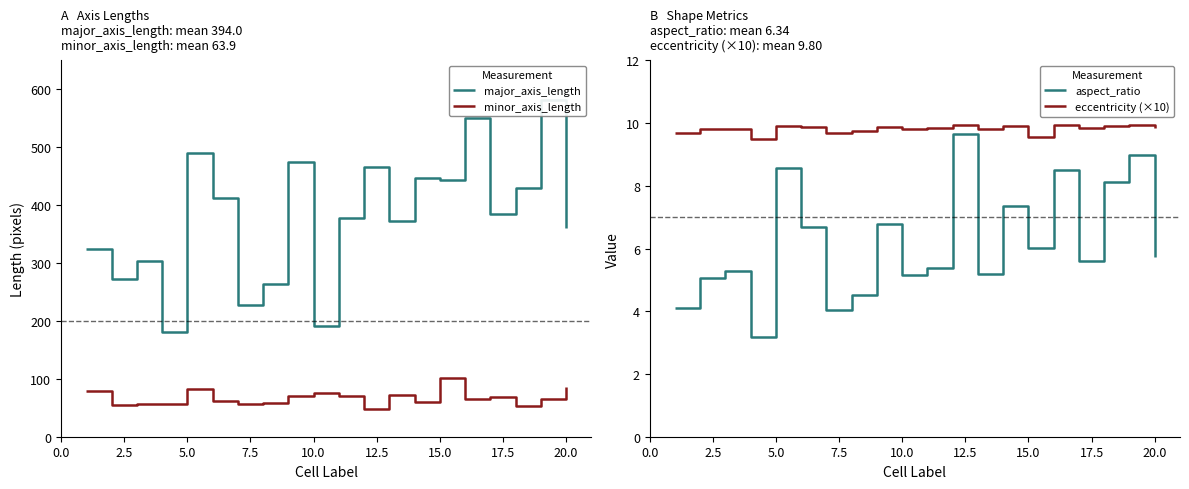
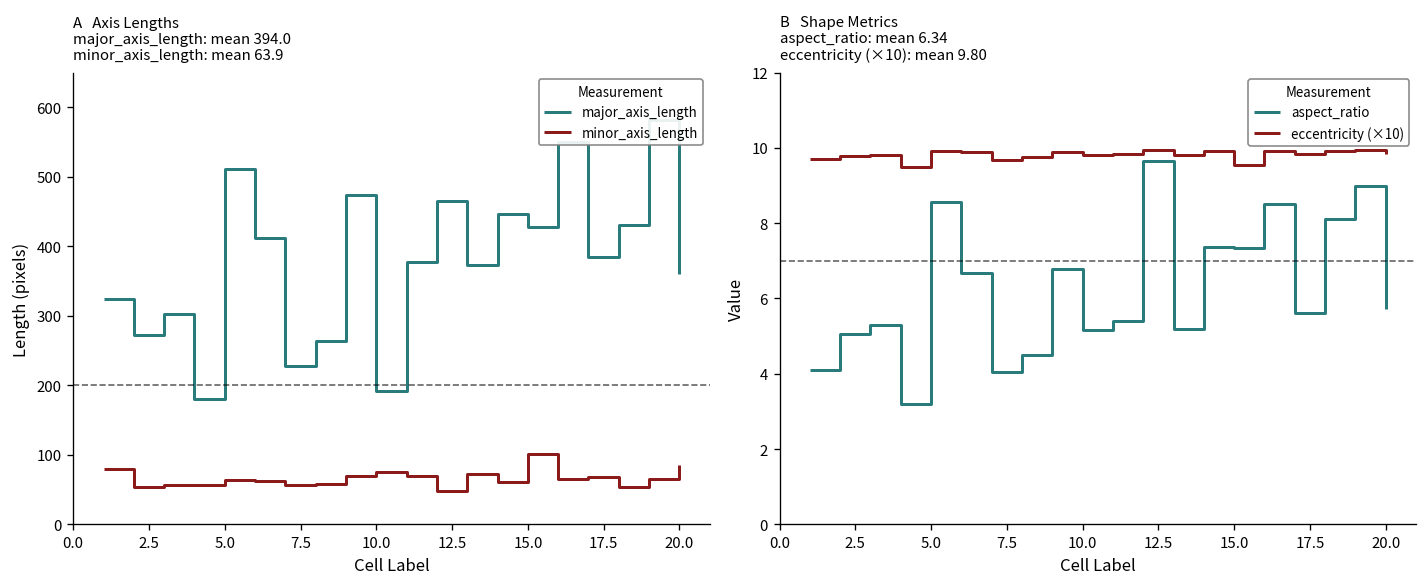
  {
    "A Axis Lengths major_axis_length: mean 394.0 minor_axis_length: mean 63.9": {
      "major_axis_length": {
-       "5.0": 490,
+       "5.0": 510,
        "10.0": 190,
-       "15.0": 440,
+       "15.0": 430,
        "20.0": 360
      },
      "minor_axis_length": {
-       "5.0": 80,
+       "5.0": 60,
        "10.0": 80,
        "15.0": 100,
        "20.0": 90
      }
    },
    "B Shape Metrics aspect_ratio: mean 6.34 eccentricity (×10): mean 9.80": {
      "aspect_ratio": {
        "5.0": 8.6,
        "10.0": 5.2,
-       "15.0": 6.0,
+       "15.0": 7.3,
        "20.0": 5.7
      },
      "eccentricity (×10)": {
        "5.0": 9.9,
        "10.0": 9.8,
        "15.0": 9.5,
        "20.0": 9.9
      }
    }
  }
